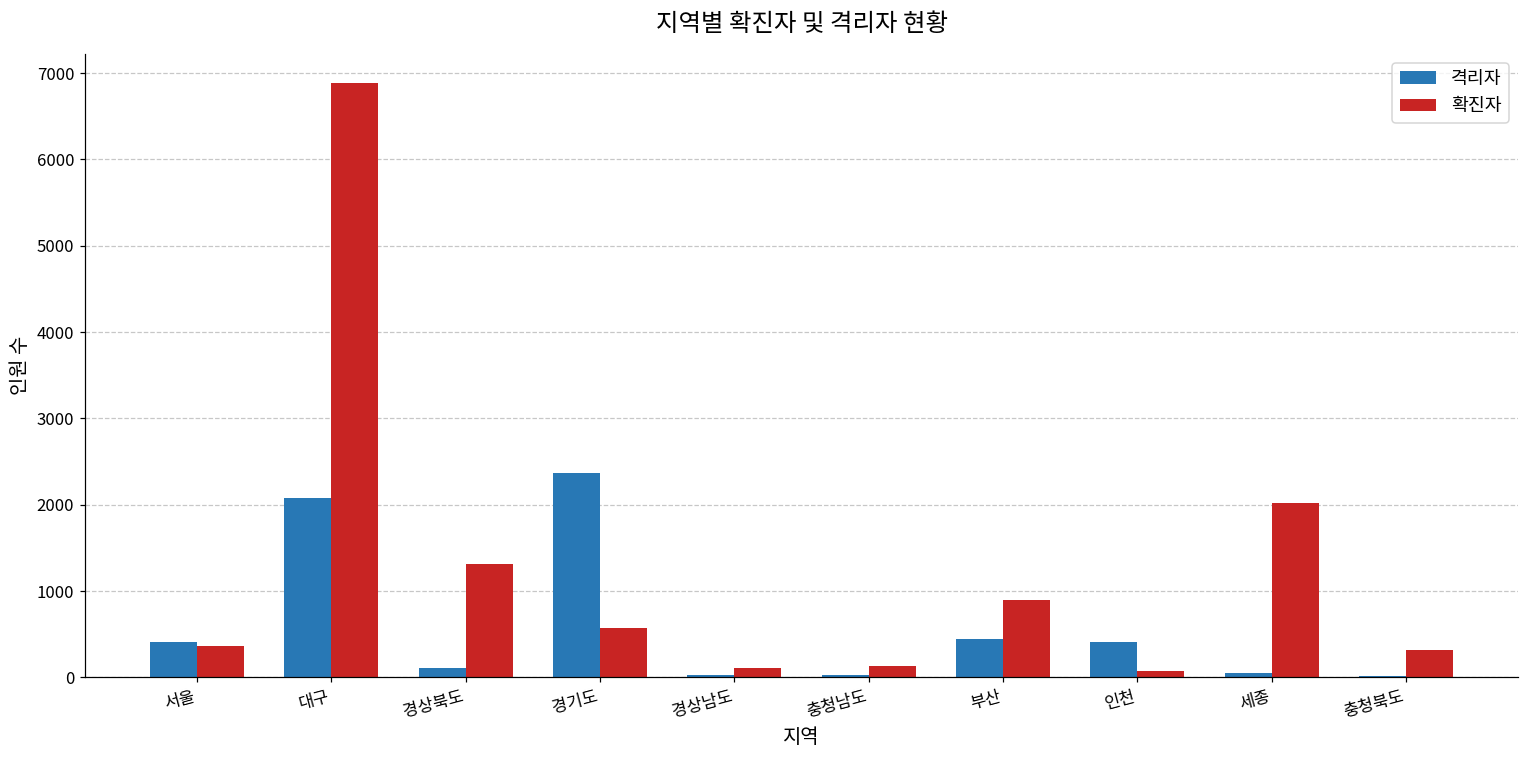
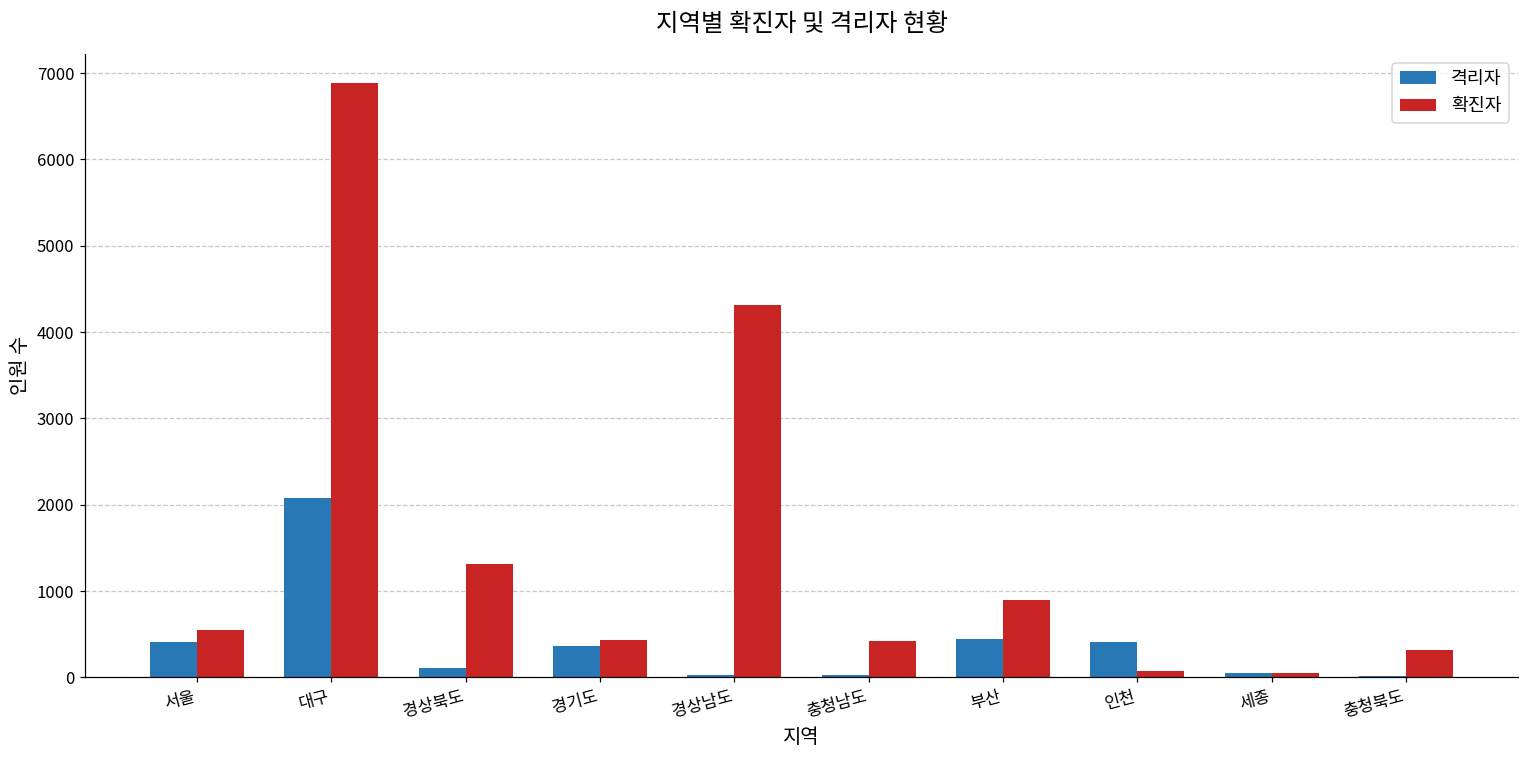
  {
    "격리자": {
      "서울": 400,
      "대구": 2100,
      "경상북도": 100,
-     "경기도": 2400,
+     "경기도": 400,
      "충청남도": 0,
      "부산": 400,
      "인천": 400,
      "세종": 0
    },
    "확진자": {
-     "서울": 400,
+     "서울": 600,
      "대구": 6900,
      "경상북도": 1300,
-     "경기도": 600,
-     "경상남도": 100,
-     "충청남도": 100,
+     "경기도": 400,
+     "경상남도": 4300,
+     "충청남도": 400,
      "부산": 900,
      "인천": 100,
-     "세종": 2000,
+     "세종": 0,
      "충청북도": 300
    }
  }
